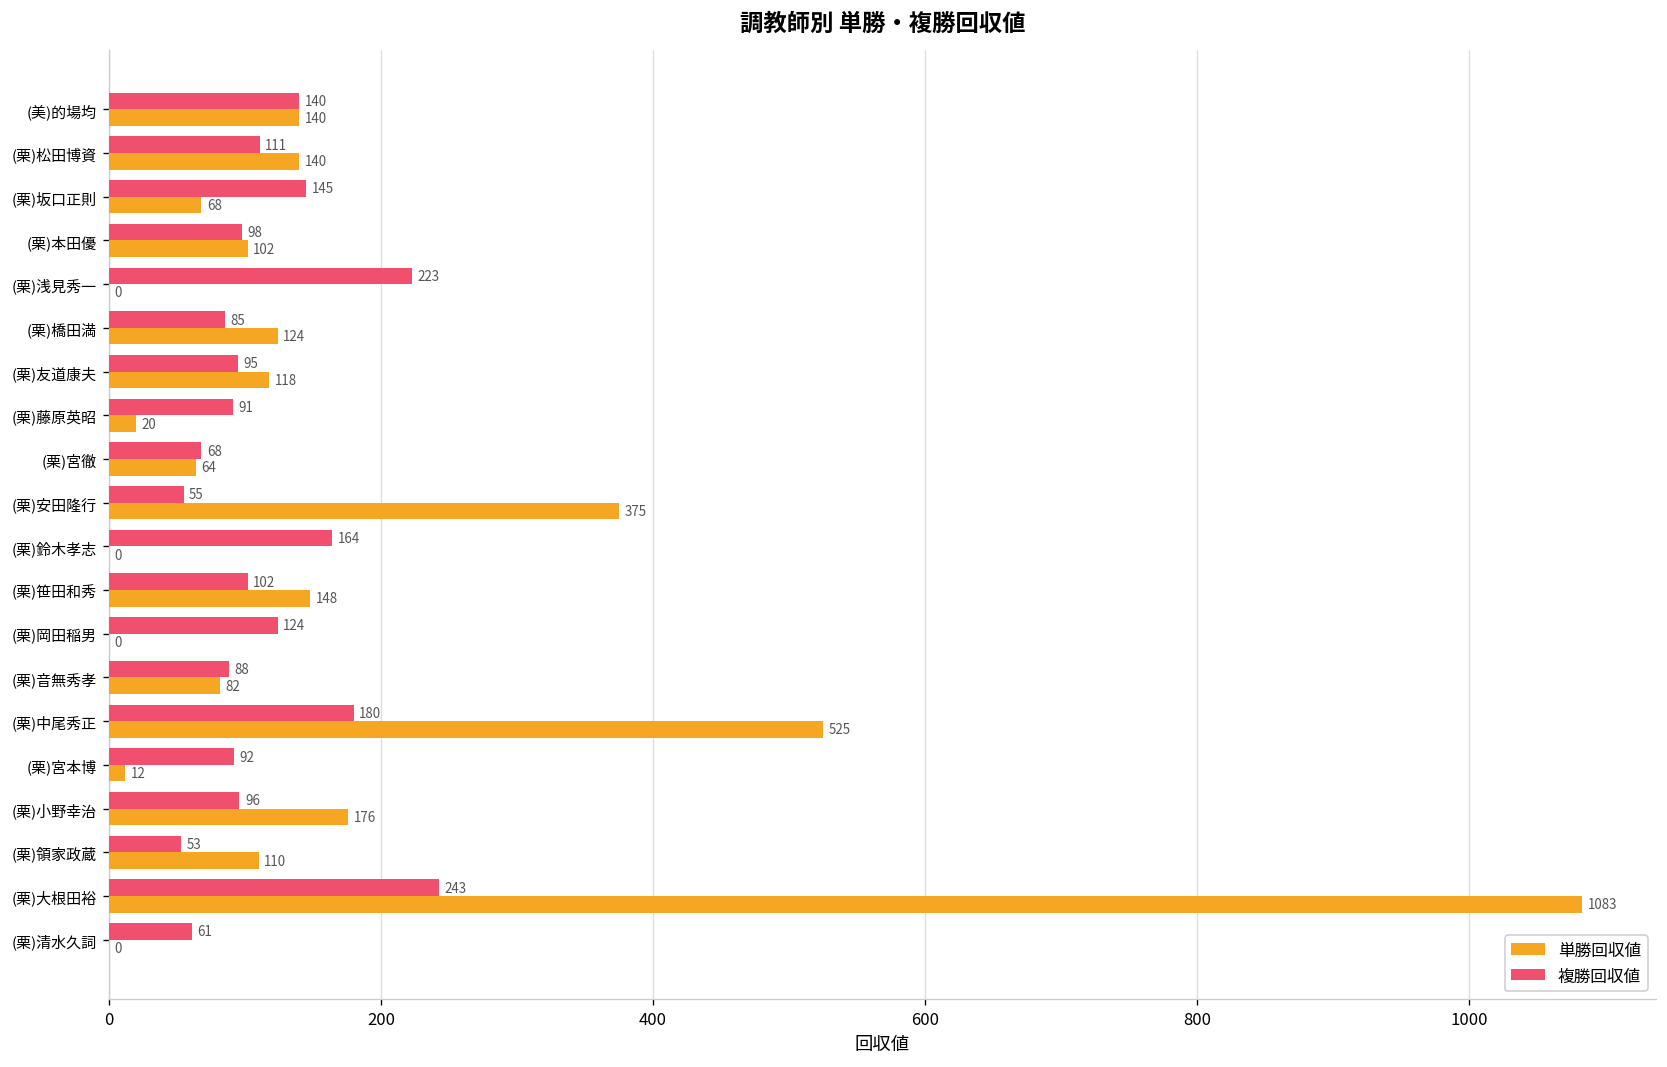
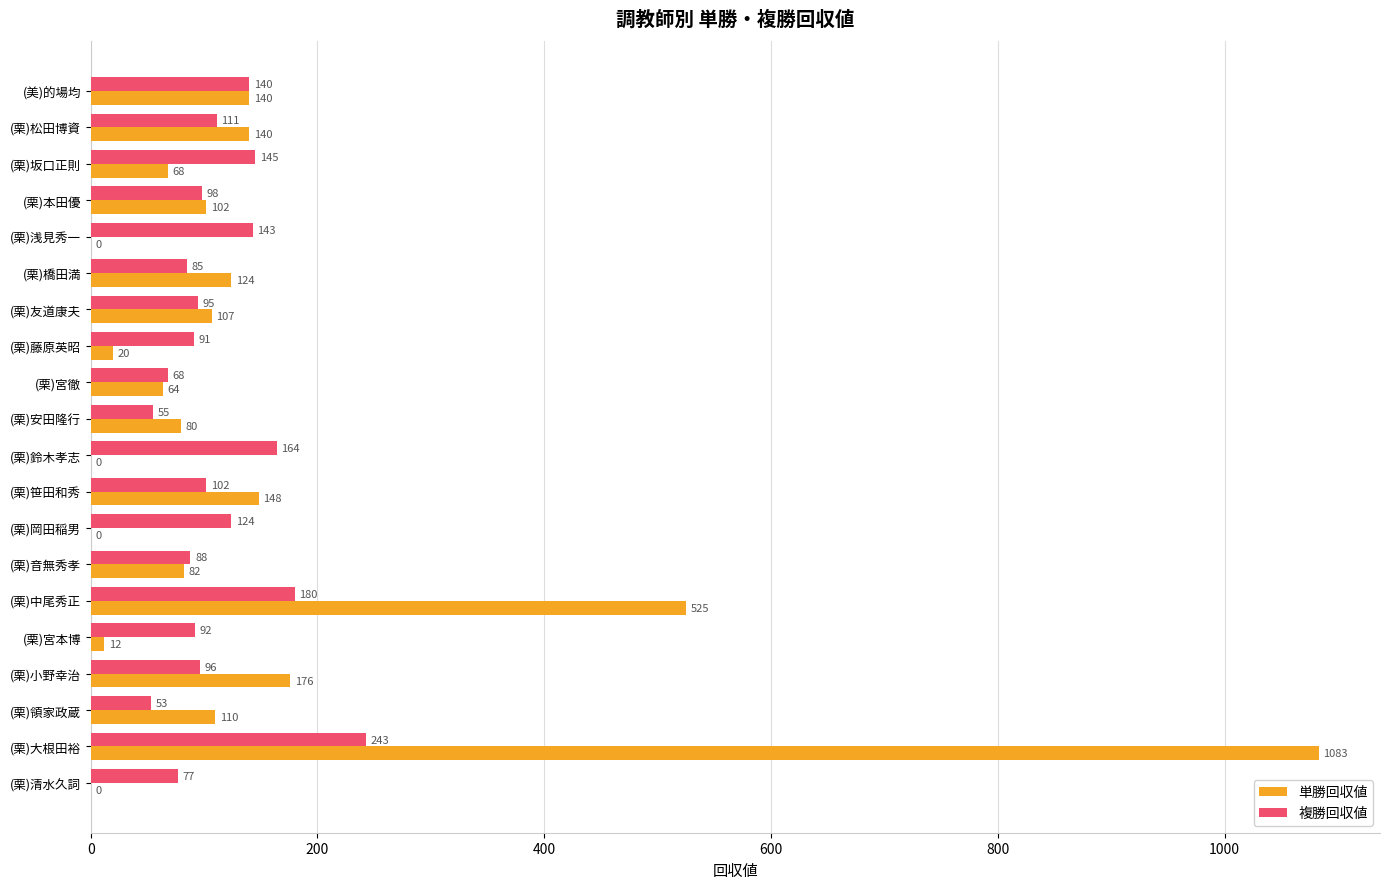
  {
    "単勝回収値": {
      "(美)的場均": 140,
      "(栗)松田博資": 140,
      "(栗)坂口正則": 68,
      "(栗)本田優": 102,
      "(栗)浅見秀一": 0,
      "(栗)橋田満": 124,
-     "(栗)友道康夫": 118,
+     "(栗)友道康夫": 107,
      "(栗)藤原英昭": 20,
      "(栗)宮徹": 64,
-     "(栗)安田隆行": 375,
+     "(栗)安田隆行": 80,
      "(栗)鈴木孝志": 0,
      "(栗)笹田和秀": 148,
      "(栗)岡田稲男": 0,
      "(栗)音無秀孝": 82,
      "(栗)中尾秀正": 525,
      "(栗)宮本博": 12,
      "(栗)小野幸治": 176,
      "(栗)領家政蔵": 110,
      "(栗)大根田裕": 1083,
      "(栗)清水久詞": 0
    },
    "複勝回収値": {
      "(美)的場均": 140,
      "(栗)松田博資": 111,
      "(栗)坂口正則": 145,
      "(栗)本田優": 98,
-     "(栗)浅見秀一": 223,
+     "(栗)浅見秀一": 143,
      "(栗)橋田満": 85,
      "(栗)友道康夫": 95,
      "(栗)藤原英昭": 91,
      "(栗)宮徹": 68,
      "(栗)安田隆行": 55,
      "(栗)鈴木孝志": 164,
      "(栗)笹田和秀": 102,
      "(栗)岡田稲男": 124,
      "(栗)音無秀孝": 88,
      "(栗)中尾秀正": 180,
      "(栗)宮本博": 92,
      "(栗)小野幸治": 96,
      "(栗)領家政蔵": 53,
      "(栗)大根田裕": 243,
-     "(栗)清水久詞": 61
+     "(栗)清水久詞": 77
    }
  }
